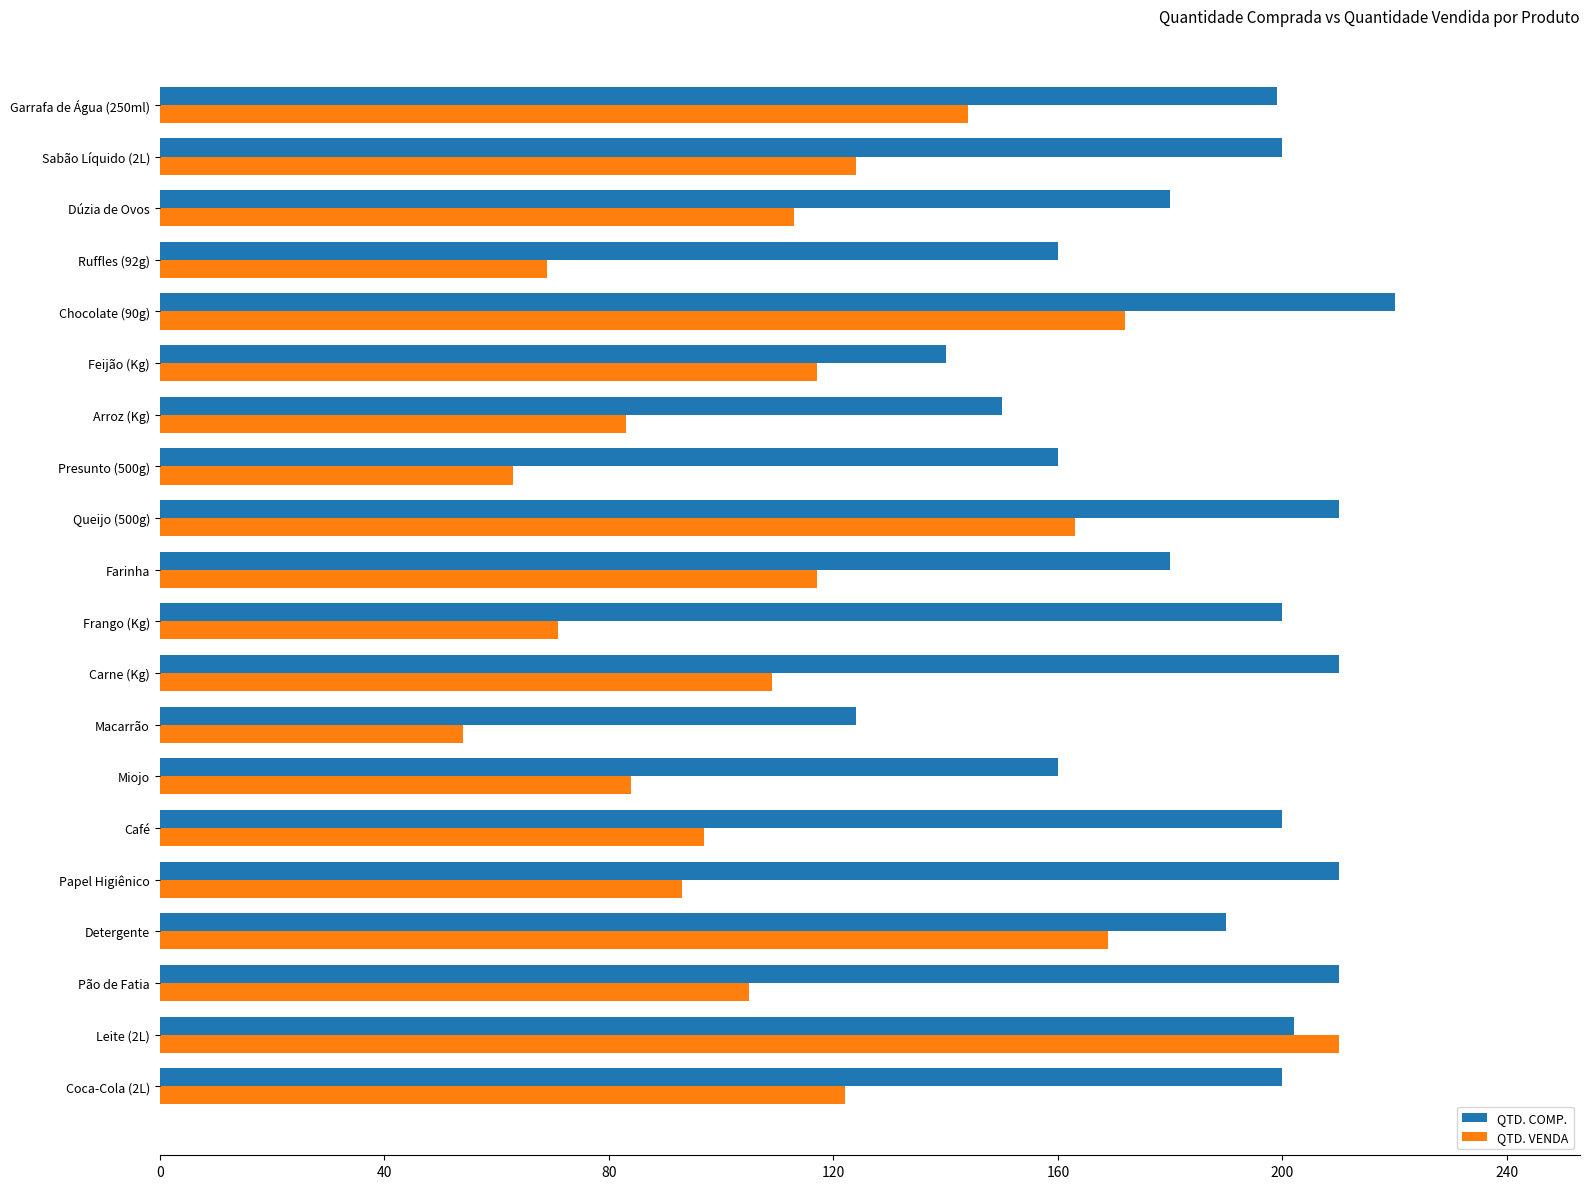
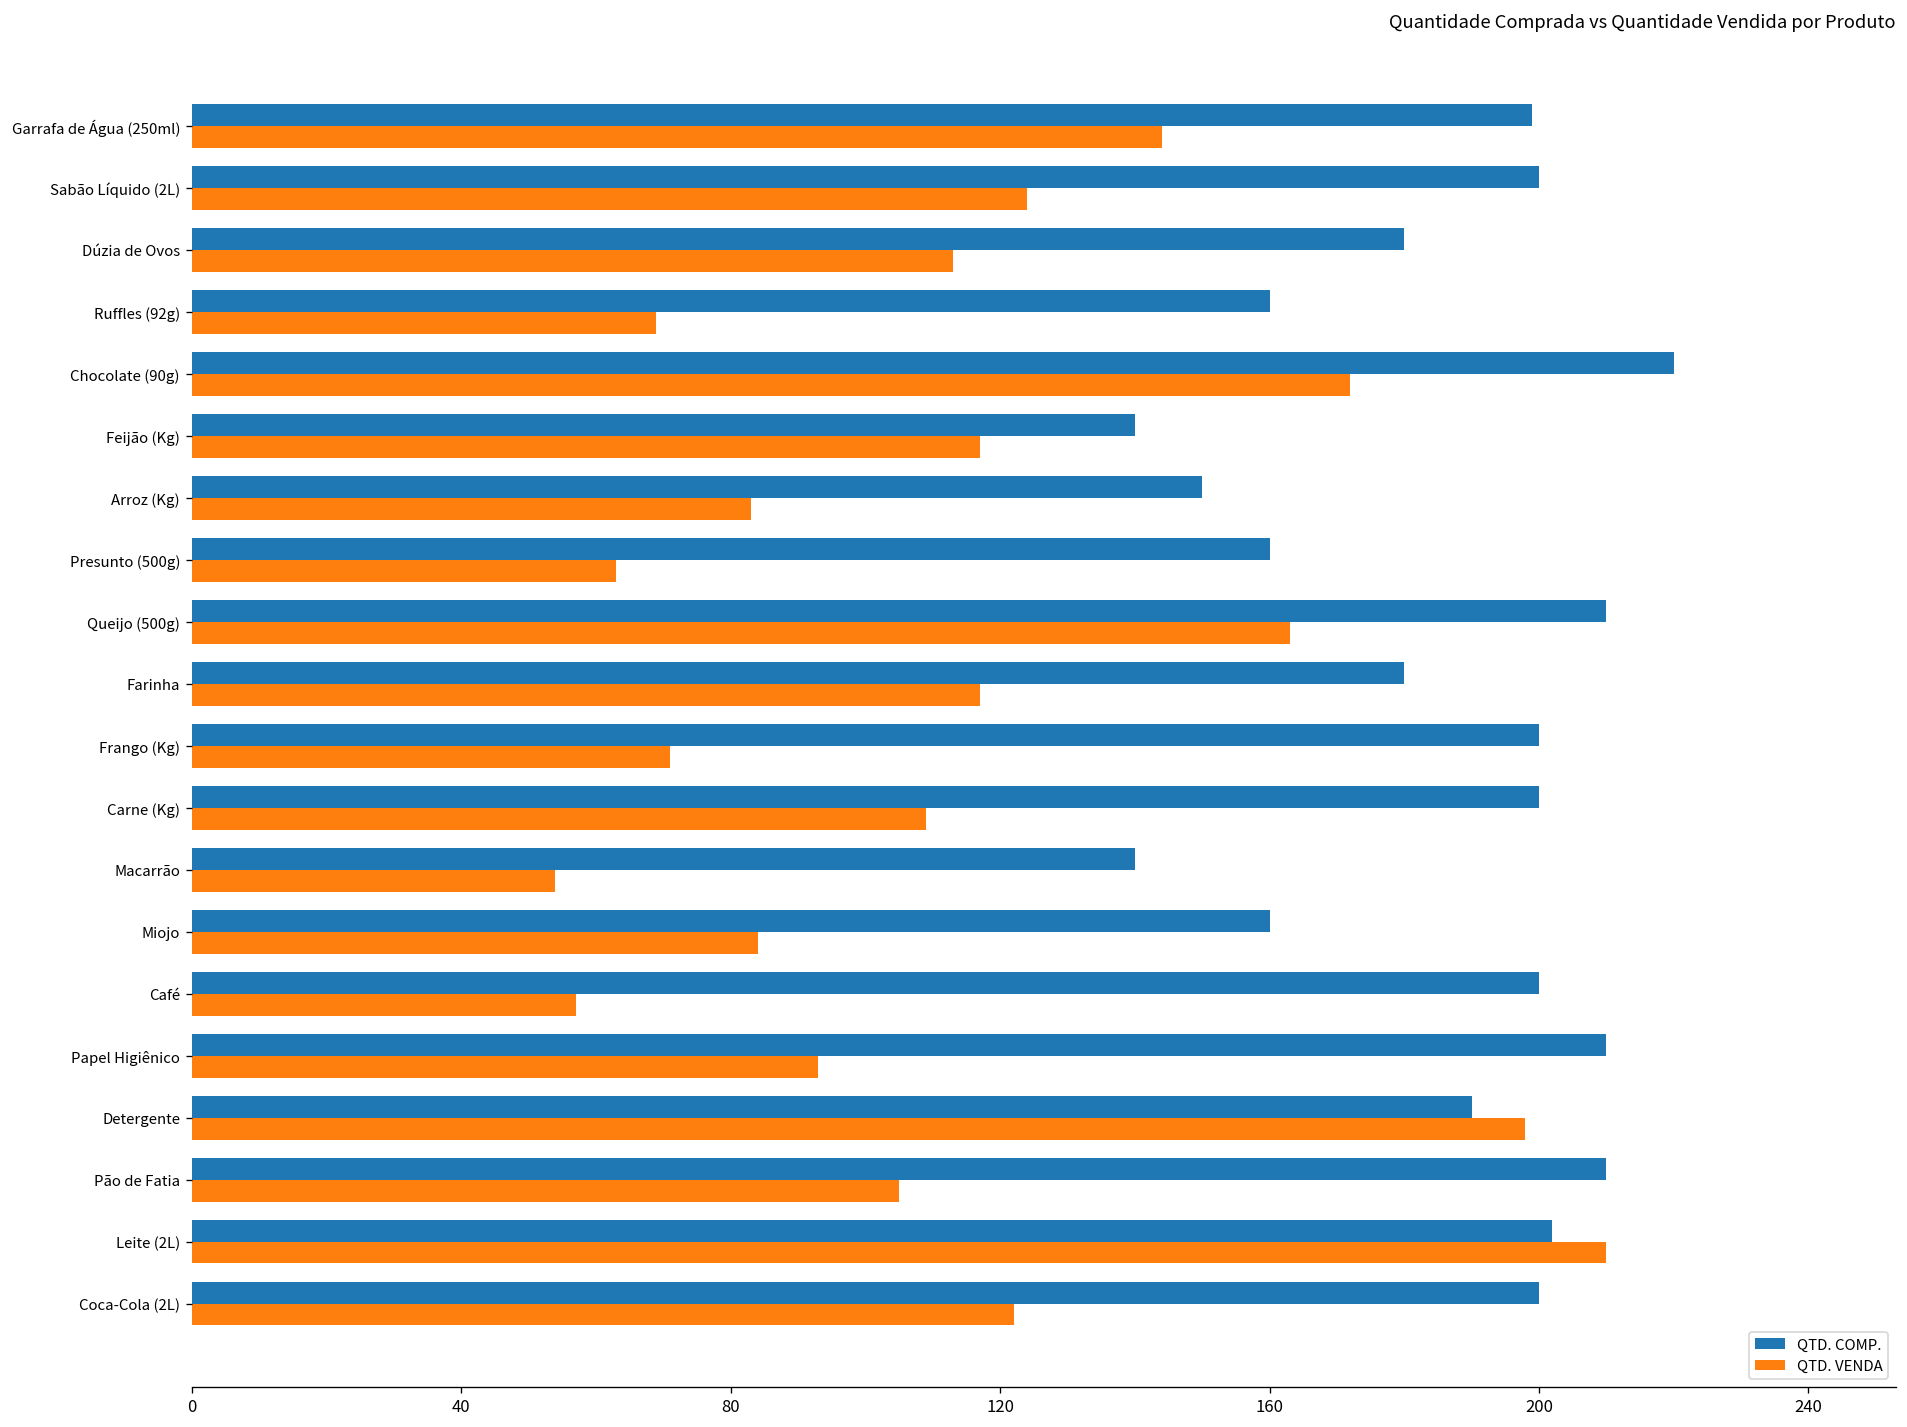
  {
    "QTD. COMP.": {
      "Garrafa de Água (250ml)": 199,
      "Sabão Líquido (2L)": 200,
      "Dúzia de Ovos": 180,
      "Ruffles (92g)": 160,
      "Chocolate (90g)": 220,
      "Feijão (Kg)": 140,
      "Arroz (Kg)": 150,
      "Presunto (500g)": 160,
      "Queijo (500g)": 210,
      "Farinha": 180,
      "Frango (Kg)": 200,
-     "Carne (Kg)": 210,
-     "Macarrão": 124,
+     "Carne (Kg)": 200,
+     "Macarrão": 140,
      "Miojo": 160,
      "Café": 200,
      "Papel Higiênico": 210,
      "Detergente": 190,
      "Pão de Fatia": 210,
      "Leite (2L)": 202,
      "Coca-Cola (2L)": 200
    },
    "QTD. VENDA": {
      "Garrafa de Água (250ml)": 144,
      "Sabão Líquido (2L)": 124,
      "Dúzia de Ovos": 113,
      "Ruffles (92g)": 69,
      "Chocolate (90g)": 172,
      "Feijão (Kg)": 117,
      "Arroz (Kg)": 83,
      "Presunto (500g)": 63,
      "Queijo (500g)": 163,
      "Farinha": 117,
      "Frango (Kg)": 71,
      "Carne (Kg)": 109,
      "Macarrão": 54,
      "Miojo": 84,
-     "Café": 97,
+     "Café": 57,
      "Papel Higiênico": 93,
-     "Detergente": 169,
+     "Detergente": 198,
      "Pão de Fatia": 105,
      "Leite (2L)": 210,
      "Coca-Cola (2L)": 122
    }
  }
